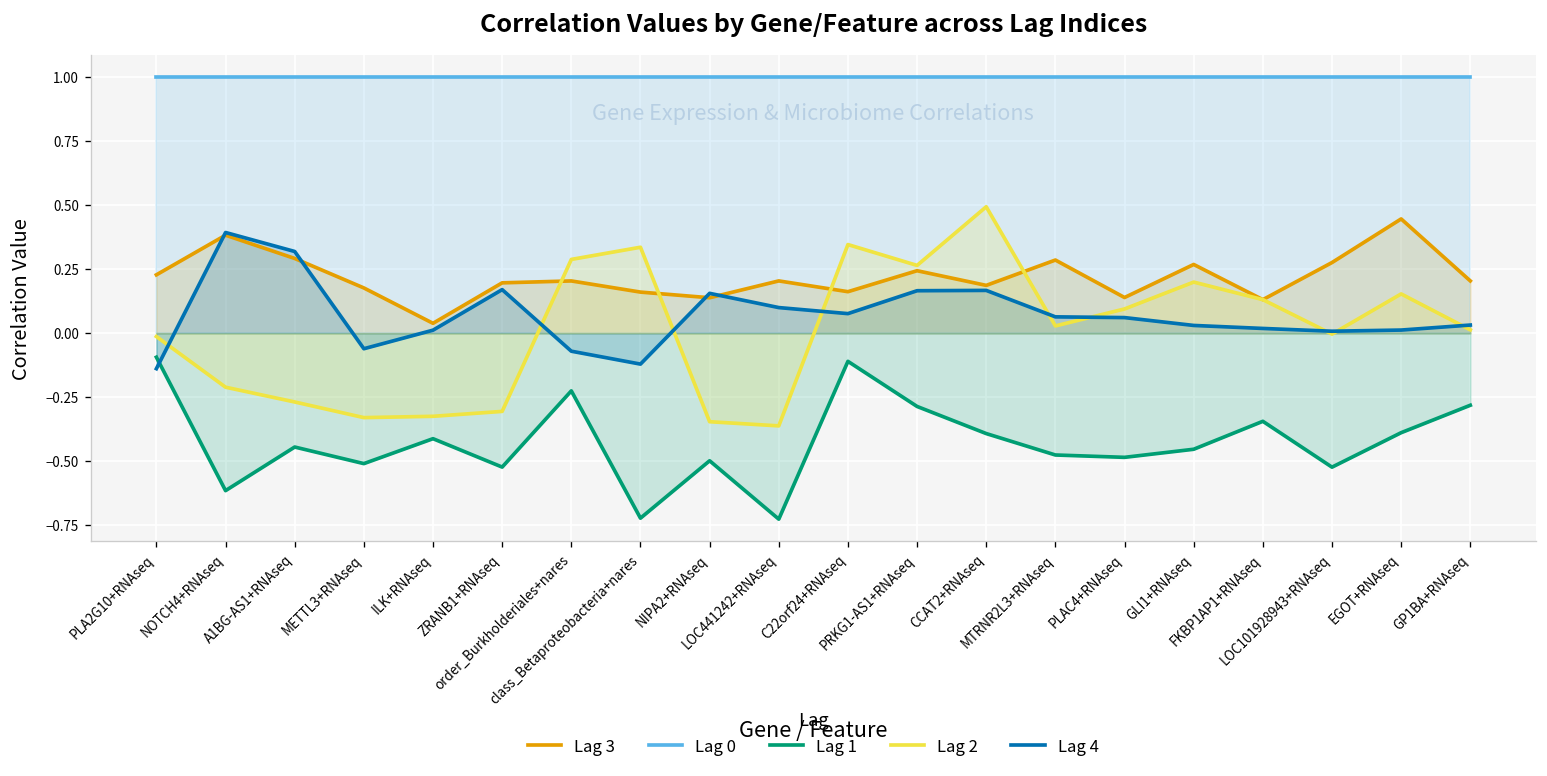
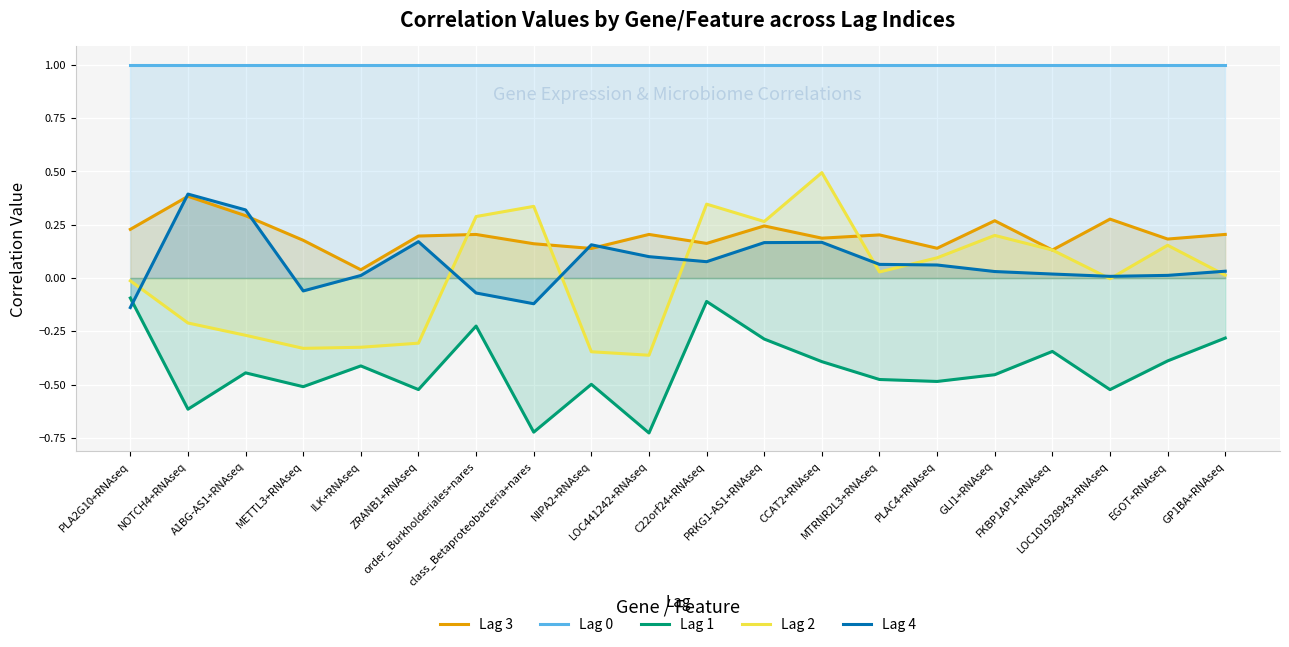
  {
    "Lag 3": {
      "PLA2G10+RNAseq": 0.23,
      "A1BG-AS1+RNAseq": 0.29,
      "METTL3+RNAseq": 0.18,
      "ILK+RNAseq": 0.04,
      "ZRANB1+RNAseq": 0.20,
      "order_Burkholderiales+nares": 0.20,
      "class_Betaproteobacteria+nares": 0.16,
      "NIPA2+RNAseq": 0.14,
      "LOC441242+RNAseq": 0.20,
      "C22orf24+RNAseq": 0.16,
      "PRKG1-AS1+RNAseq": 0.24,
      "CCAT2+RNAseq": 0.19,
-     "MTRNR2L3+RNAseq": 0.29,
+     "MTRNR2L3+RNAseq": 0.20,
      "PLAC4+RNAseq": 0.14,
      "GLI1+RNAseq": 0.27,
      "LOC101928943+RNAseq": 0.28,
-     "EGOT+RNAseq": 0.45,
+     "EGOT+RNAseq": 0.18,
      "GP1BA+RNAseq": 0.20
    },
    "Lag 0": {
      "PLA2G10+RNAseq": 1.00,
      "NOTCH4+RNAseq": 1.00,
      "A1BG-AS1+RNAseq": 1.00,
      "METTL3+RNAseq": 1.00,
      "ILK+RNAseq": 1.00,
      "ZRANB1+RNAseq": 1.00,
      "order_Burkholderiales+nares": 1.00,
      "class_Betaproteobacteria+nares": 1.00,
      "NIPA2+RNAseq": 1.00,
      "LOC441242+RNAseq": 1.00,
      "C22orf24+RNAseq": 1.00,
      "PRKG1-AS1+RNAseq": 1.00,
      "CCAT2+RNAseq": 1.00,
      "MTRNR2L3+RNAseq": 1.00,
      "PLAC4+RNAseq": 1.00,
      "GLI1+RNAseq": 1.00,
      "FKBP1AP1+RNAseq": 1.00,
      "LOC101928943+RNAseq": 1.00,
      "EGOT+RNAseq": 1.00,
      "GP1BA+RNAseq": 1.00
    }
  }
